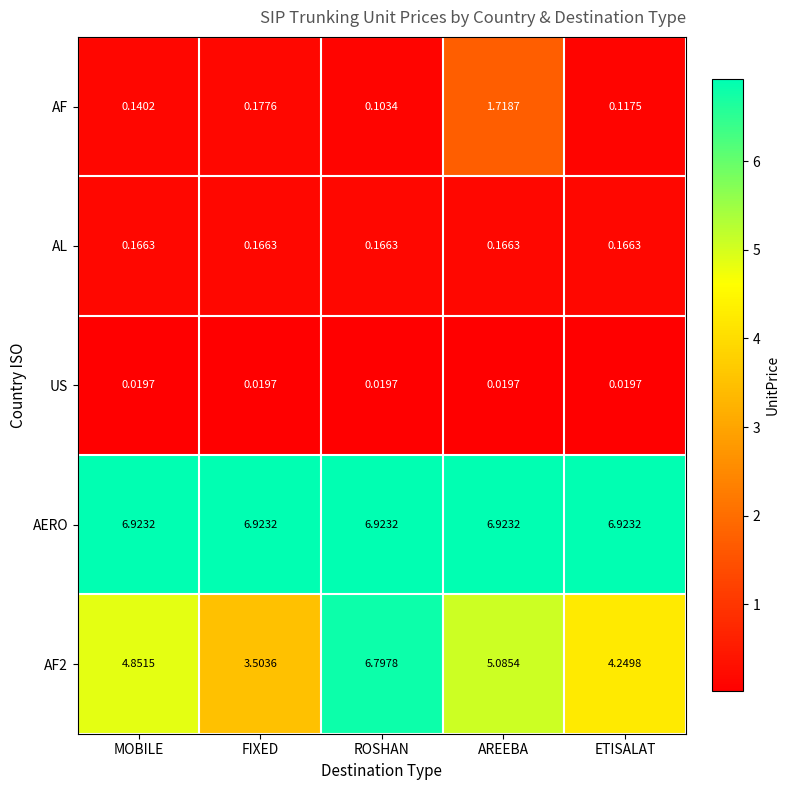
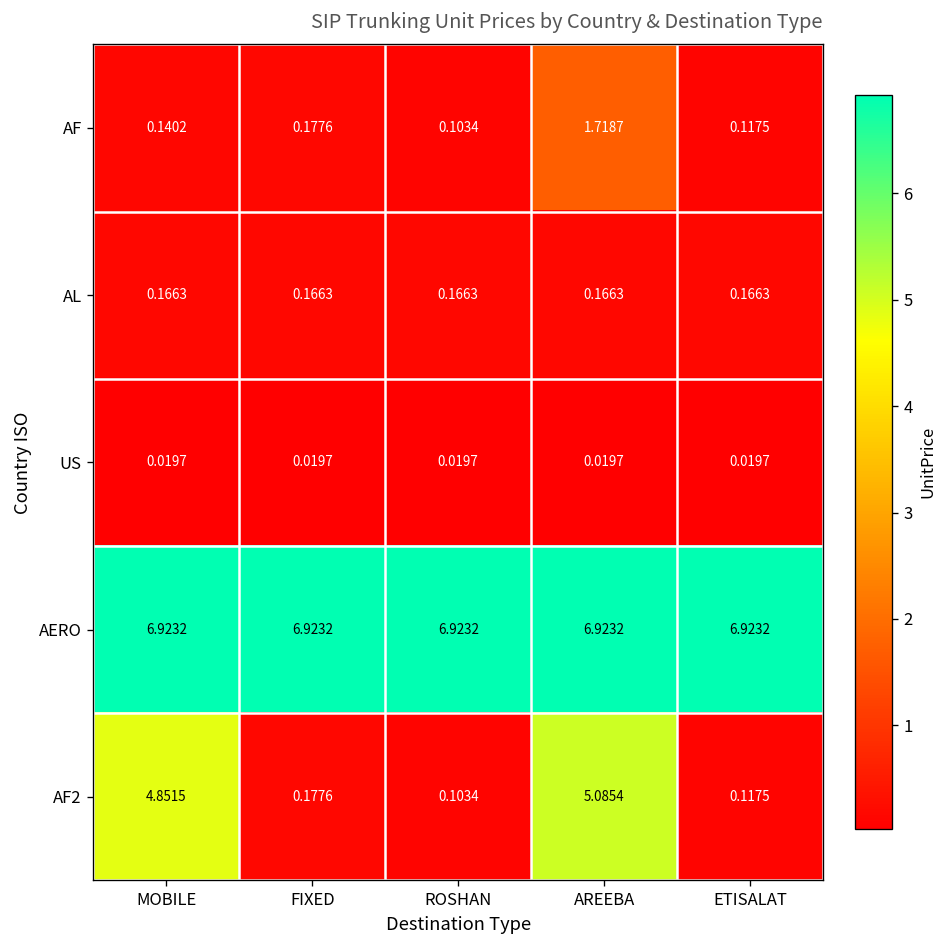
  {
    "AF": {
      "MOBILE": 0.1402,
      "FIXED": 0.1776,
      "ROSHAN": 0.1034,
      "AREEBA": 1.7187,
      "ETISALAT": 0.1175
    },
    "AL": {
      "MOBILE": 0.1663,
      "FIXED": 0.1663,
      "ROSHAN": 0.1663,
      "AREEBA": 0.1663,
      "ETISALAT": 0.1663
    },
    "US": {
      "MOBILE": 0.0197,
      "FIXED": 0.0197,
      "ROSHAN": 0.0197,
      "AREEBA": 0.0197,
      "ETISALAT": 0.0197
    },
    "AERO": {
      "MOBILE": 6.9232,
      "FIXED": 6.9232,
      "ROSHAN": 6.9232,
      "AREEBA": 6.9232,
      "ETISALAT": 6.9232
    },
    "AF2": {
      "MOBILE": 4.8515,
-     "FIXED": 3.5036,
-     "ROSHAN": 6.7978,
+     "FIXED": 0.1776,
+     "ROSHAN": 0.1034,
      "AREEBA": 5.0854,
-     "ETISALAT": 4.2498
+     "ETISALAT": 0.1175
    }
  }
